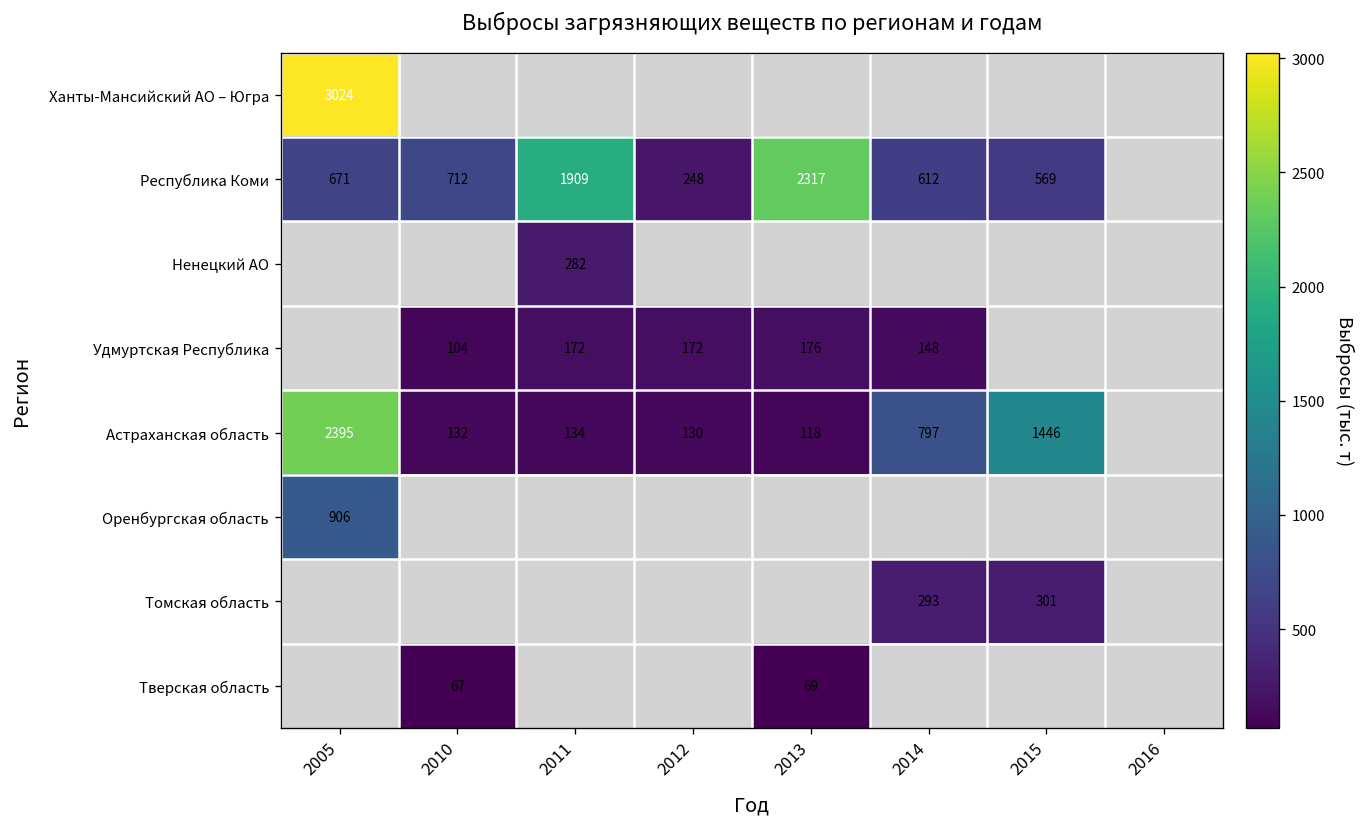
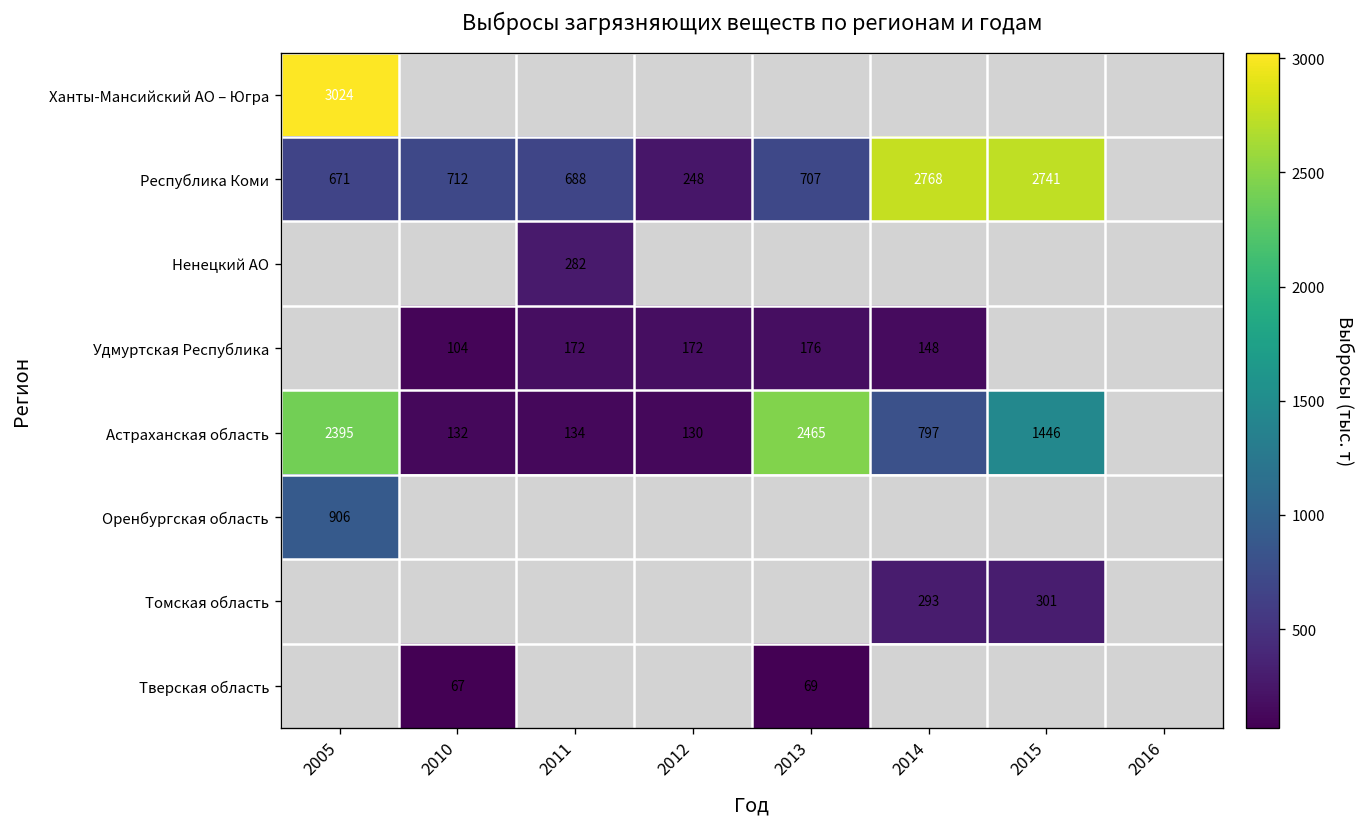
  {
    "Ханты-Мансийский АО – Югра": {
      "2005": 3024
    },
    "Республика Коми": {
      "2005": 671,
      "2010": 712,
-     "2011": 1909,
+     "2011": 688,
      "2012": 248,
-     "2013": 2317,
-     "2014": 612,
-     "2015": 569
+     "2013": 707,
+     "2014": 2768,
+     "2015": 2741
    },
    "Ненецкий АО": {
      "2011": 282
    },
    "Удмуртская Республика": {
      "2010": 104,
      "2011": 172,
      "2012": 172,
      "2013": 176,
      "2014": 148
    },
    "Астраханская область": {
      "2005": 2395,
      "2010": 132,
      "2011": 134,
      "2012": 130,
-     "2013": 118,
+     "2013": 2465,
      "2014": 797,
      "2015": 1446
    },
    "Оренбургская область": {
      "2005": 906
    },
    "Томская область": {
      "2014": 293,
      "2015": 301
    },
    "Тверская область": {
      "2010": 67,
      "2013": 69
    }
  }
